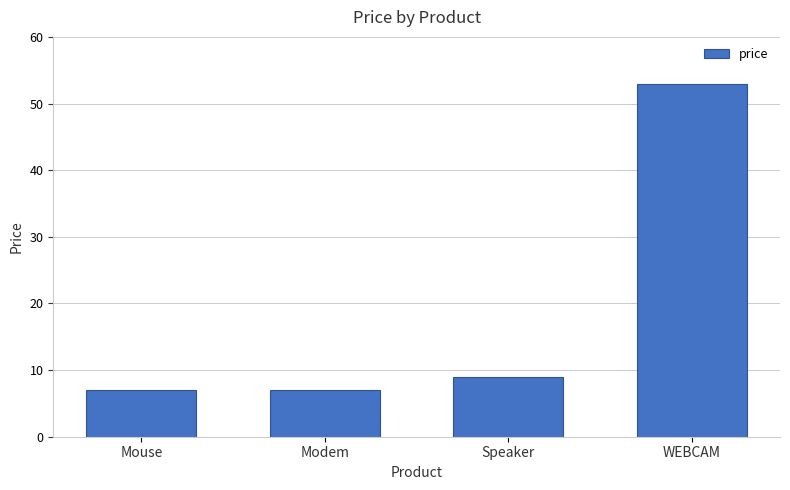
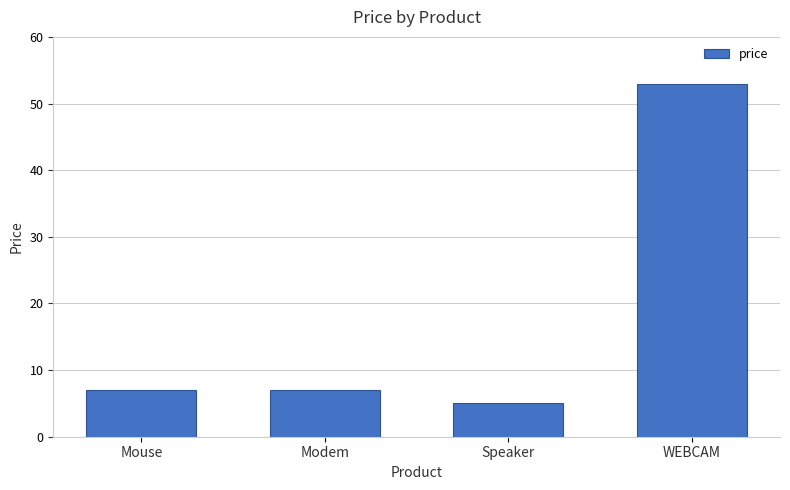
  {
    "Mouse": 7,
    "Modem": 7,
-   "Speaker": 9,
+   "Speaker": 5,
    "WEBCAM": 53
  }
